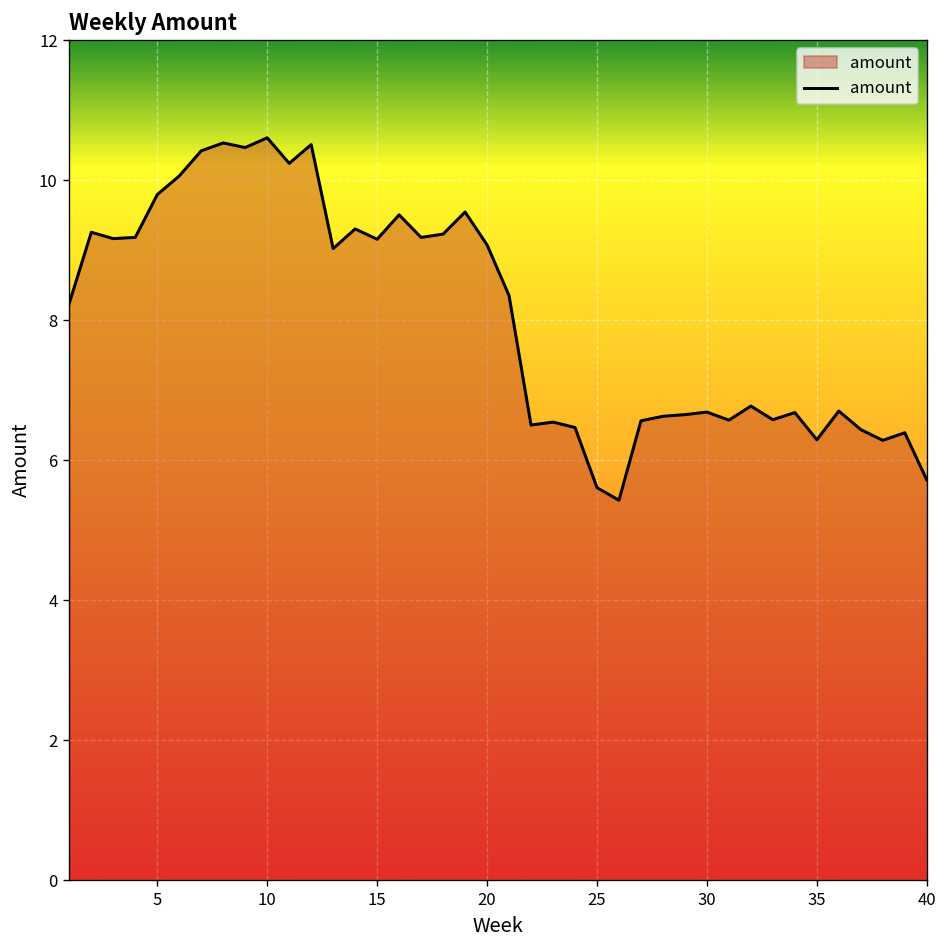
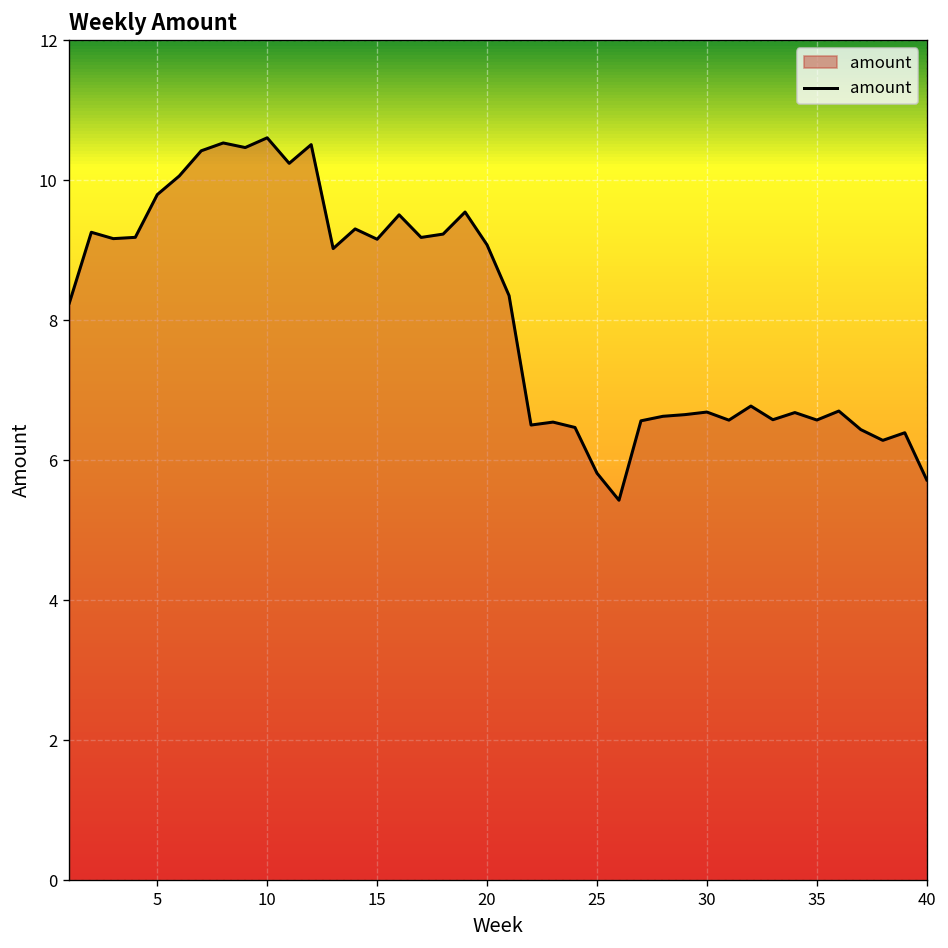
  {
    "5": 9.8,
    "10": 10.6,
    "15": 9.2,
    "20": 9.1,
-   "25": 5.6,
+   "25": 5.8,
    "30": 6.7,
-   "35": 6.3,
+   "35": 6.6,
    "40": 5.7
  }
